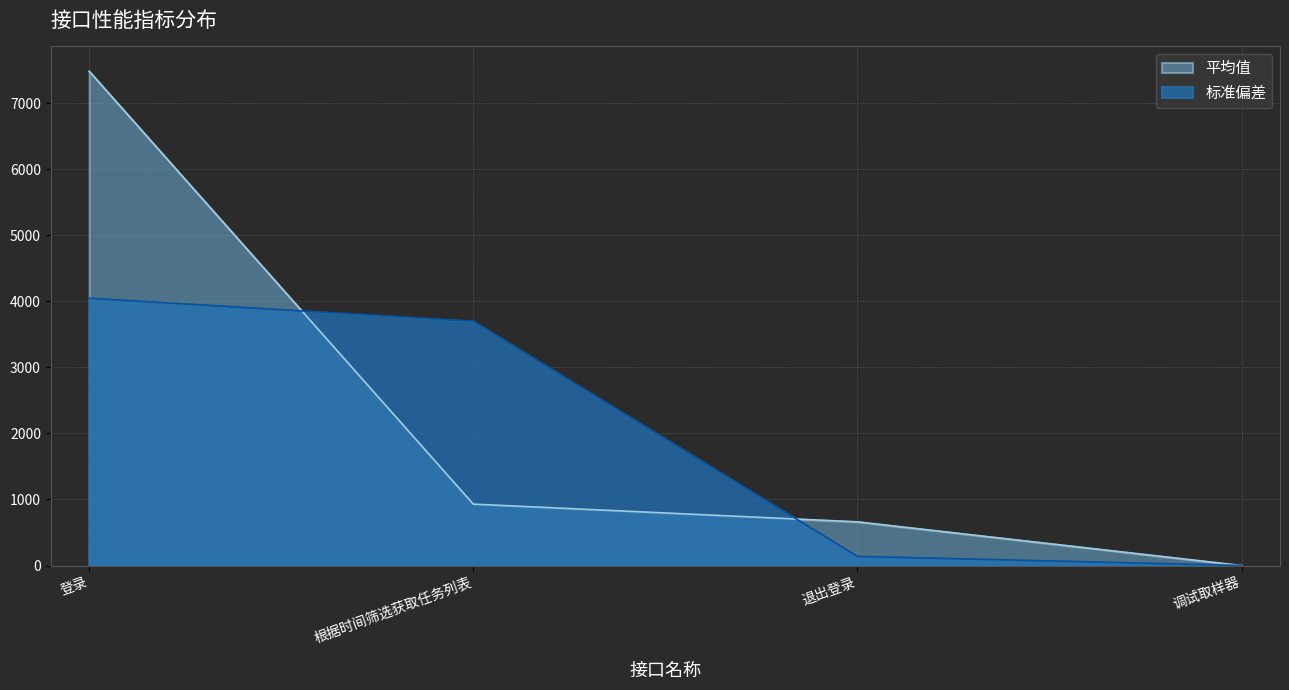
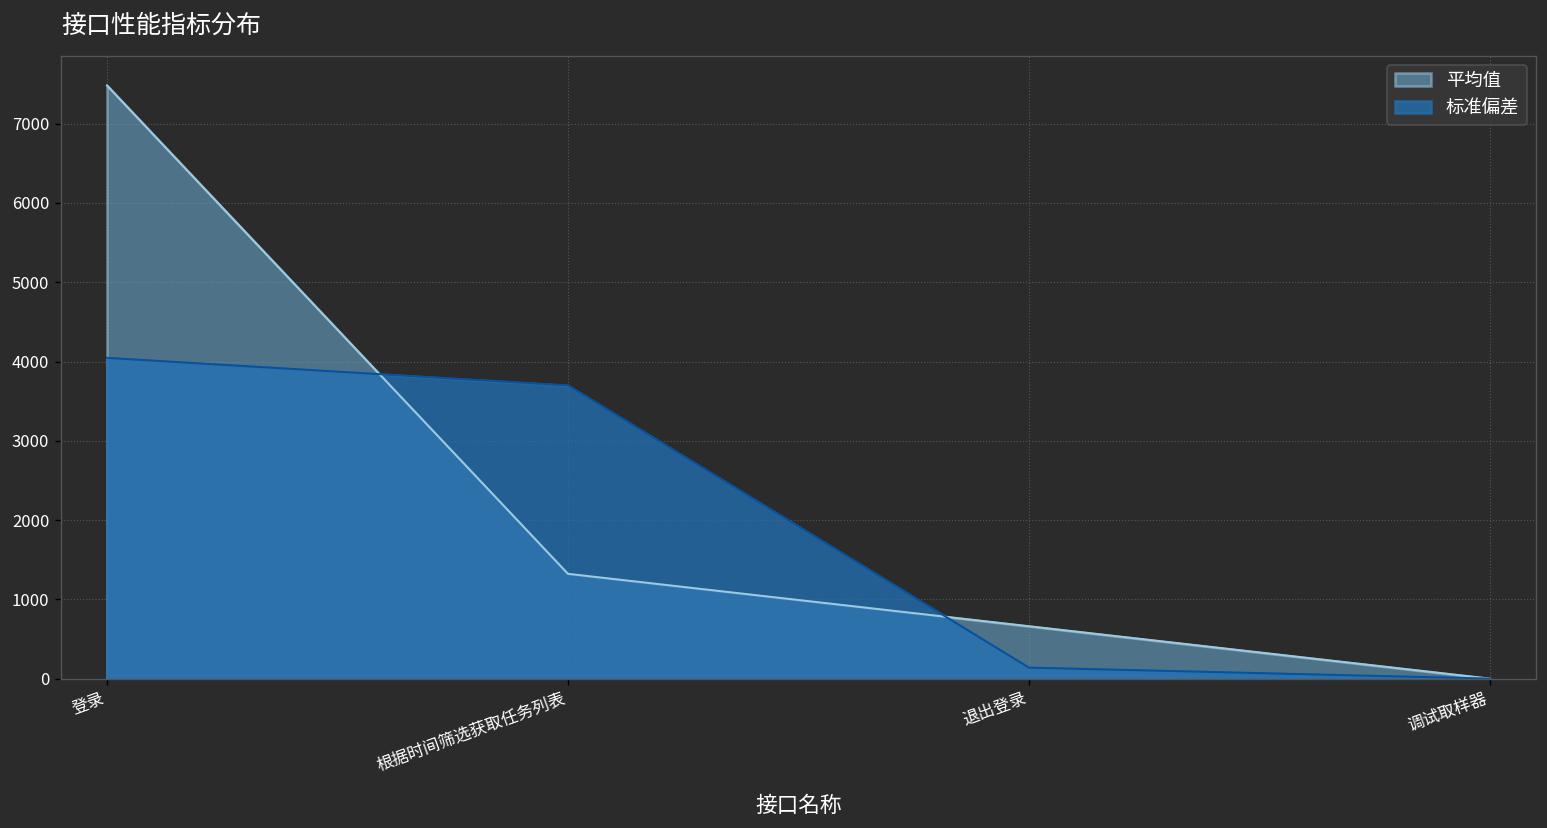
  {
    "平均值": {
      "登录": 7500,
-     "根据时间筛选获取任务列表": 900,
+     "根据时间筛选获取任务列表": 1300,
      "退出登录": 700
    },
    "标准偏差": {
      "登录": 4000,
      "根据时间筛选获取任务列表": 3700,
      "退出登录": 100
    }
  }
